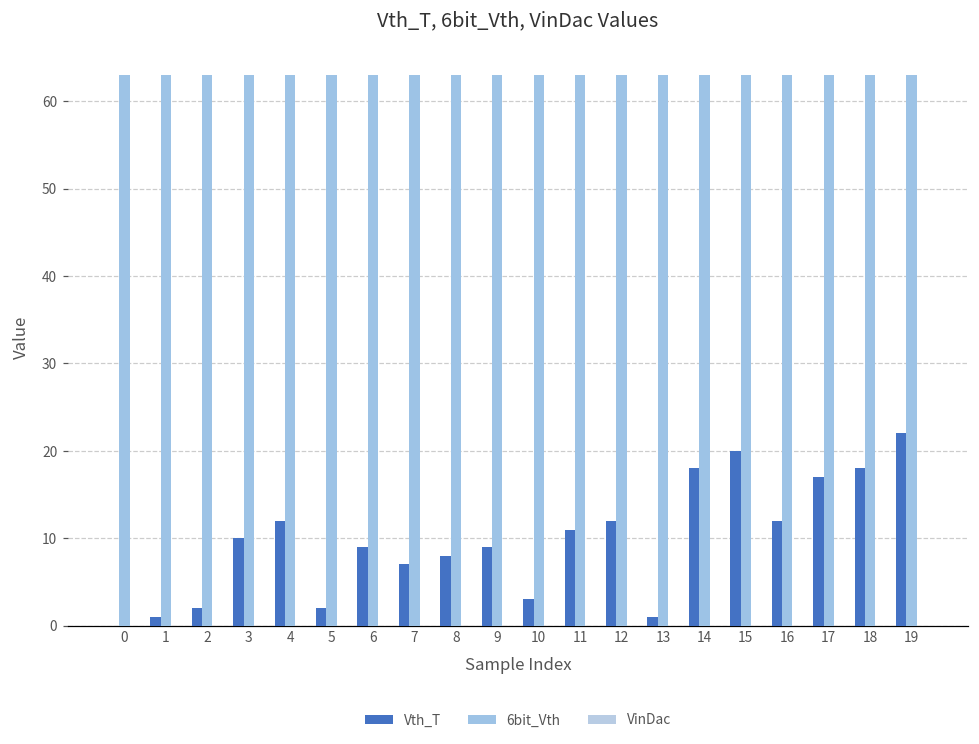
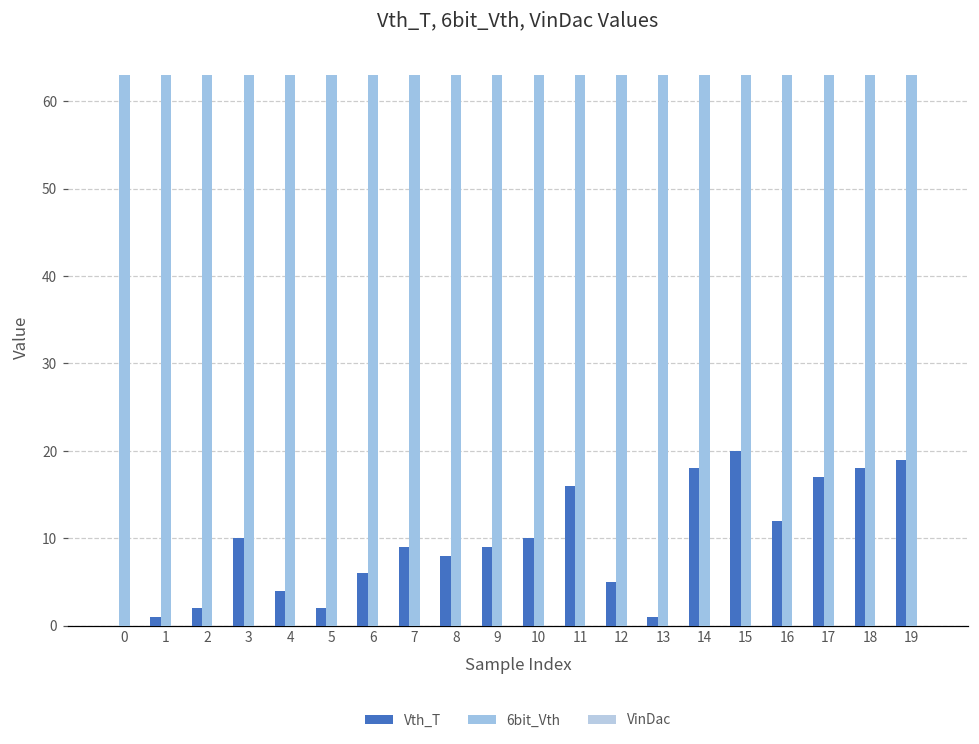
  {
    "Vth_T": {
      "0": 0,
      "1": 1,
      "2": 2,
      "3": 10,
-     "4": 12,
+     "4": 4,
      "5": 2,
-     "6": 9,
-     "7": 7,
+     "6": 6,
+     "7": 9,
      "8": 8,
      "9": 9,
-     "10": 3,
-     "11": 11,
-     "12": 12,
+     "10": 10,
+     "11": 16,
+     "12": 5,
      "13": 1,
      "14": 18,
      "15": 20,
      "16": 12,
      "17": 17,
      "18": 18,
-     "19": 22
+     "19": 19
    }
  }
